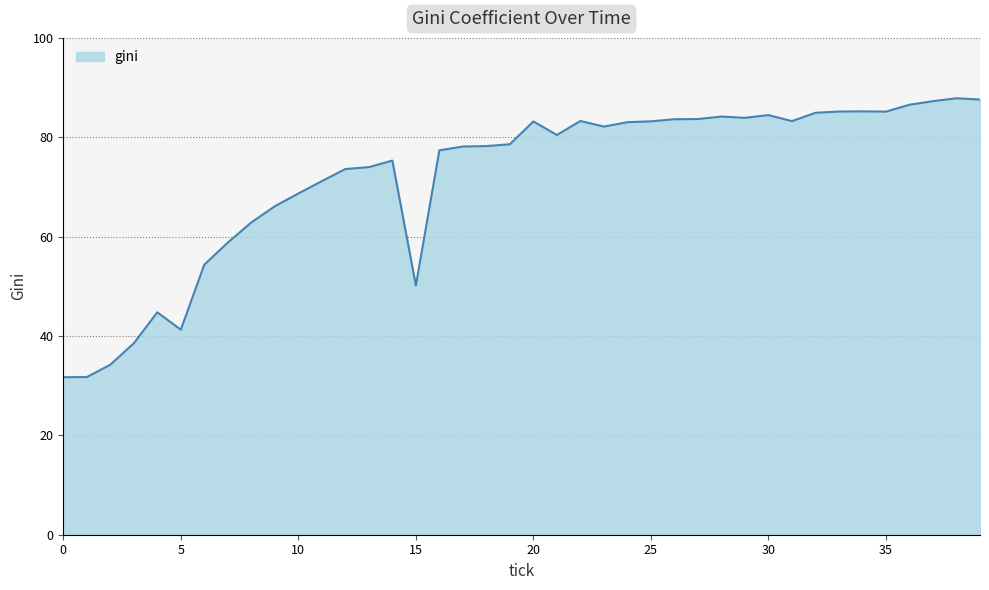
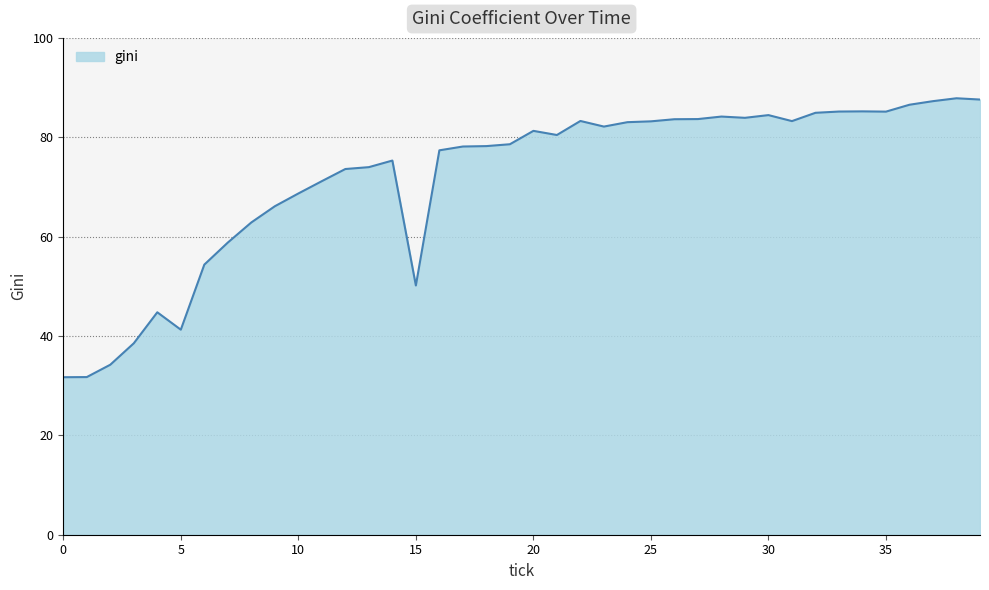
  {
    "0": 32,
    "5": 41,
    "10": 69,
    "15": 50,
-   "20": 83,
+   "20": 81,
    "25": 83,
    "30": 84,
    "35": 85
  }
